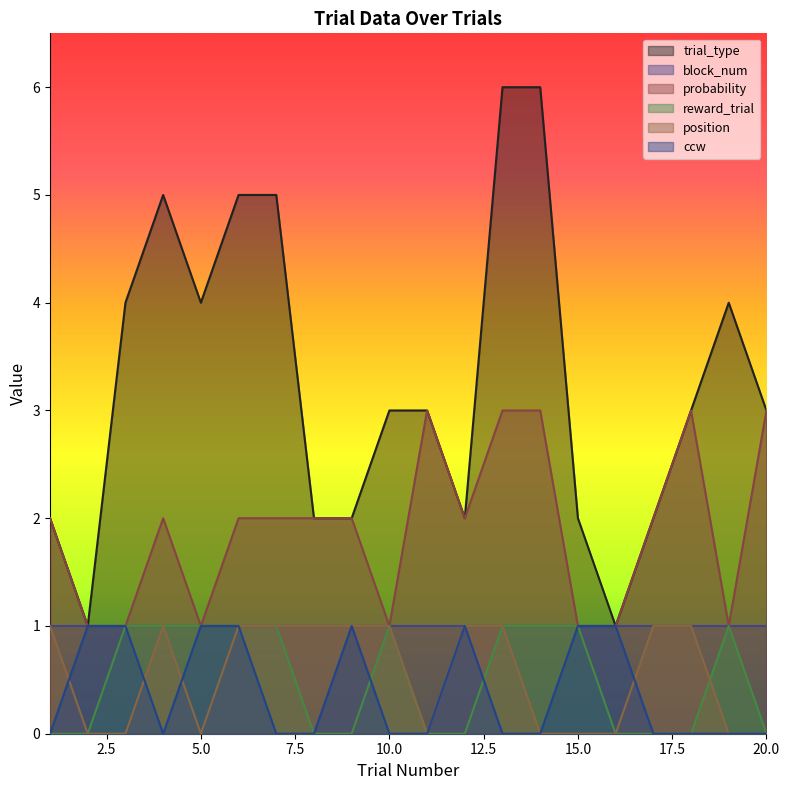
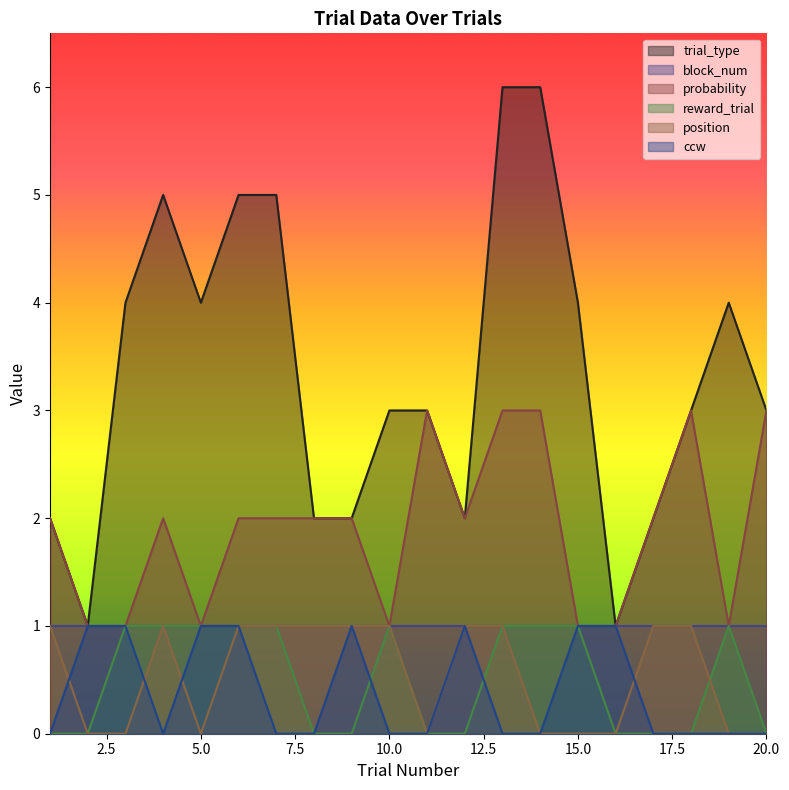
  {
    "trial_type": {
      "5.0": 4,
      "10.0": 3,
-     "15.0": 2
+     "15.0": 4
    }
  }
